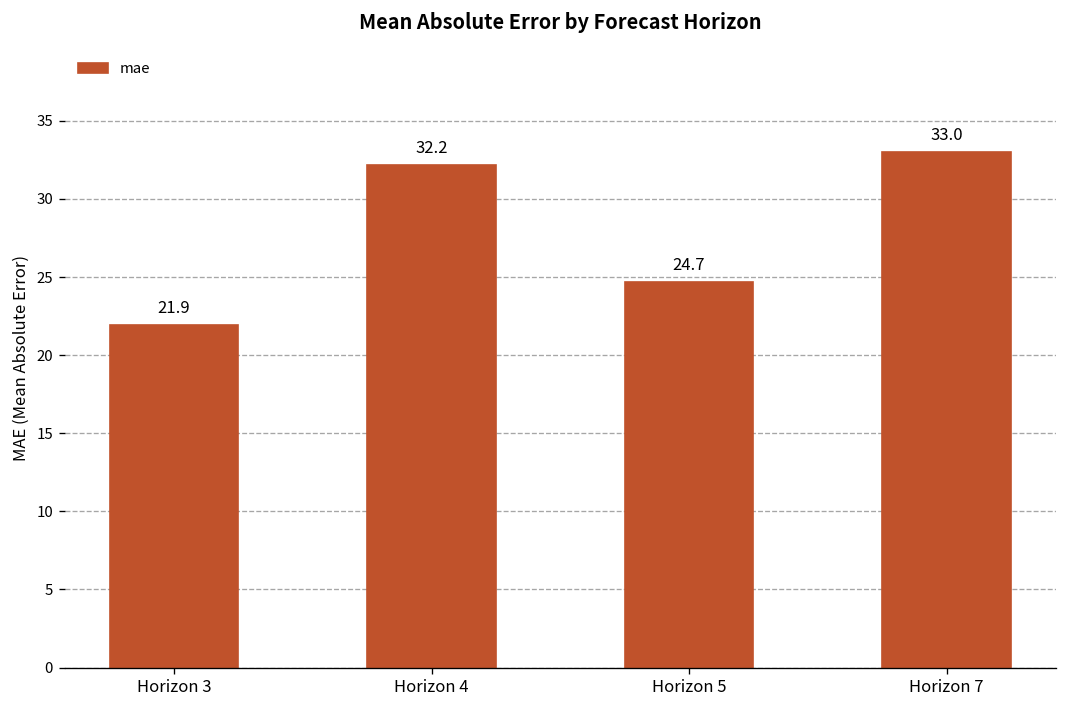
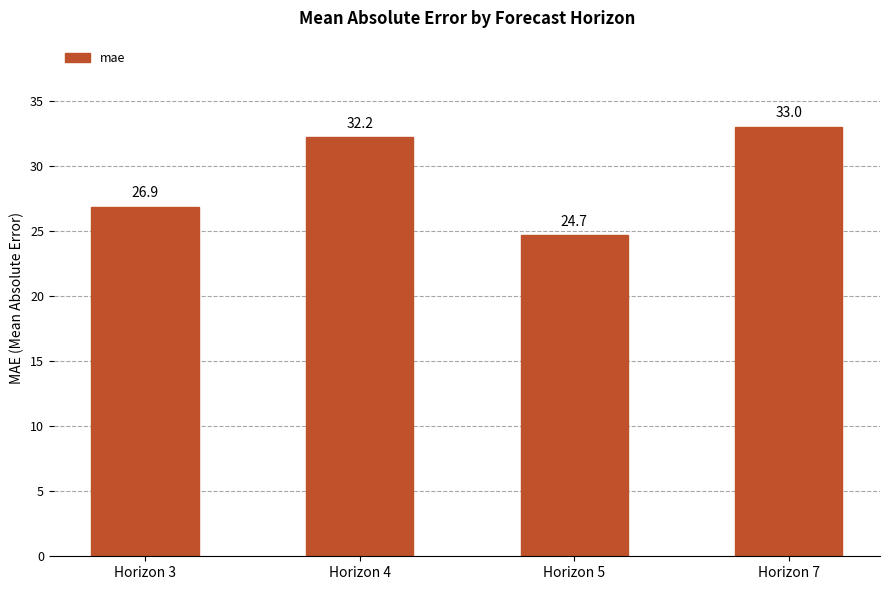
  {
-   "Horizon 3": 21.9,
+   "Horizon 3": 26.9,
    "Horizon 4": 32.2,
    "Horizon 5": 24.7,
    "Horizon 7": 33.0
  }
